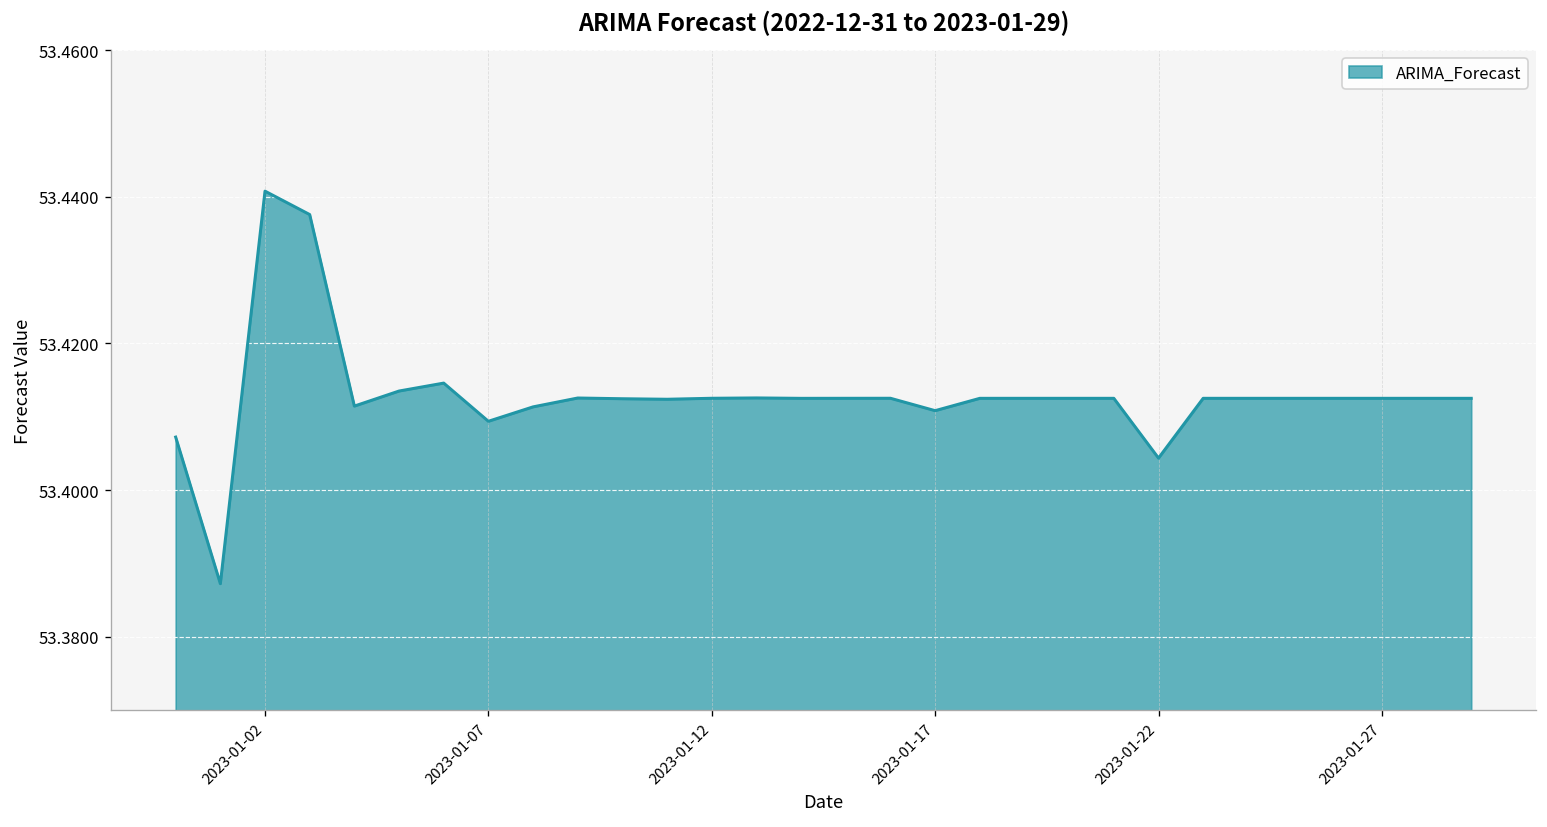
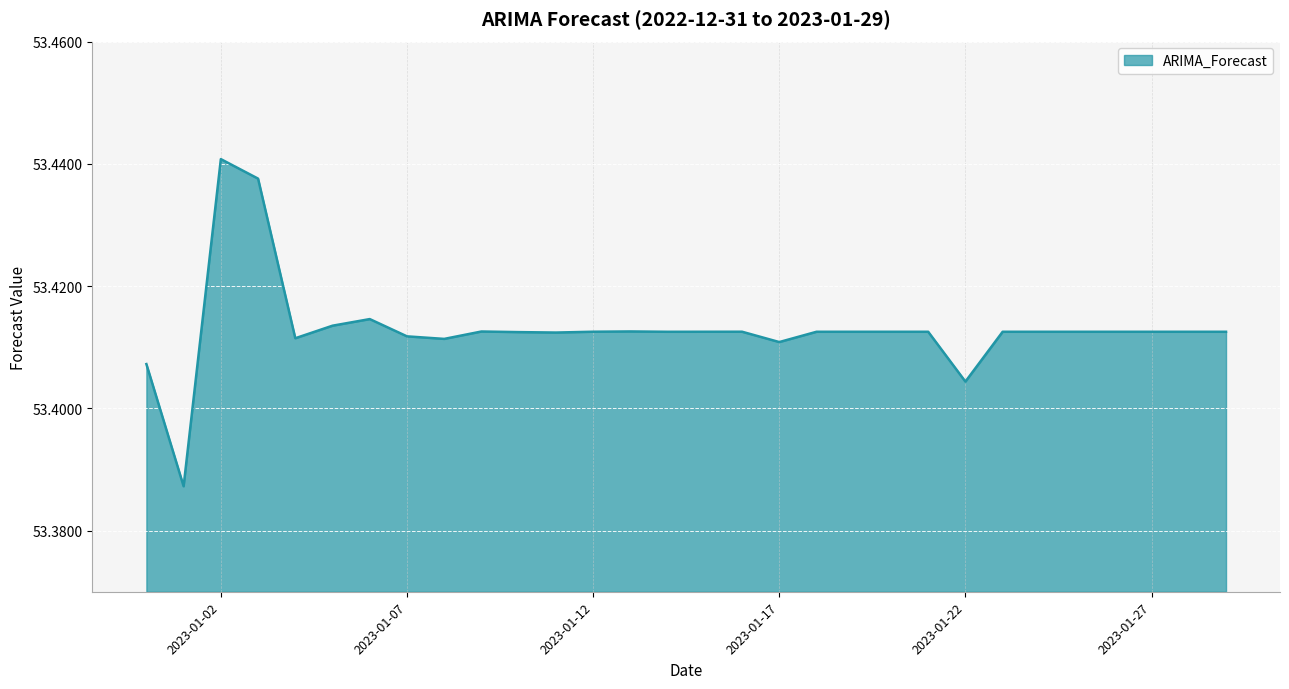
  {
    "2023-01-02": 53.441,
-   "2023-01-07": 53.409,
+   "2023-01-07": 53.412,
    "2023-01-12": 53.413,
    "2023-01-17": 53.411,
    "2023-01-22": 53.404,
    "2023-01-27": 53.413
  }
